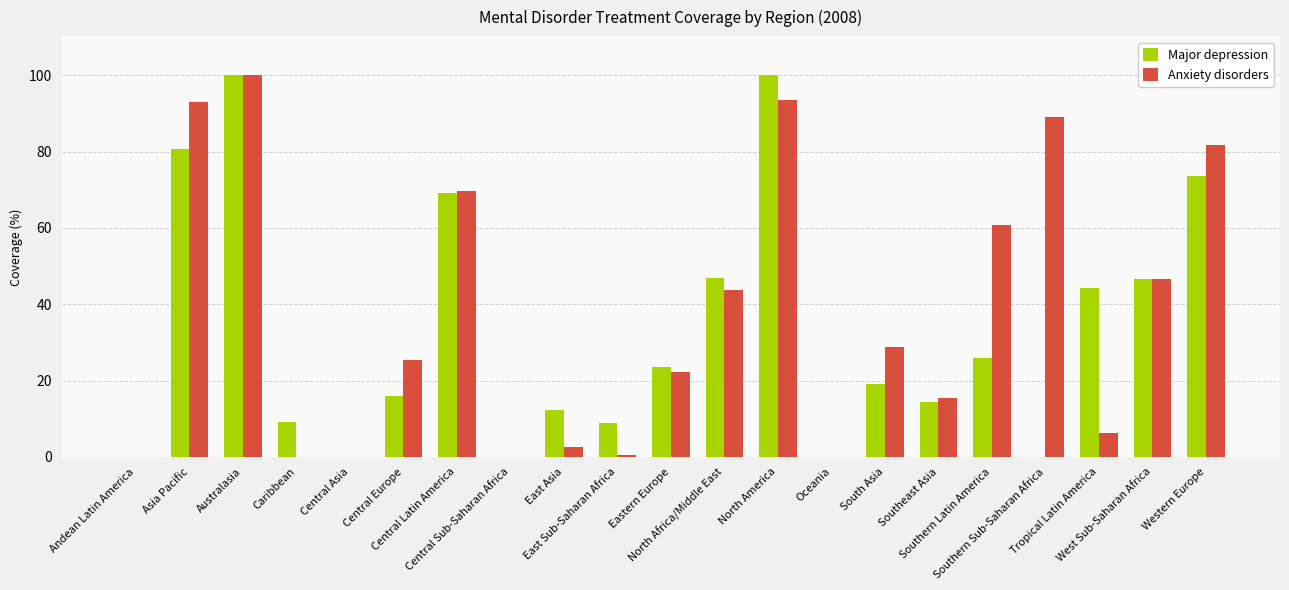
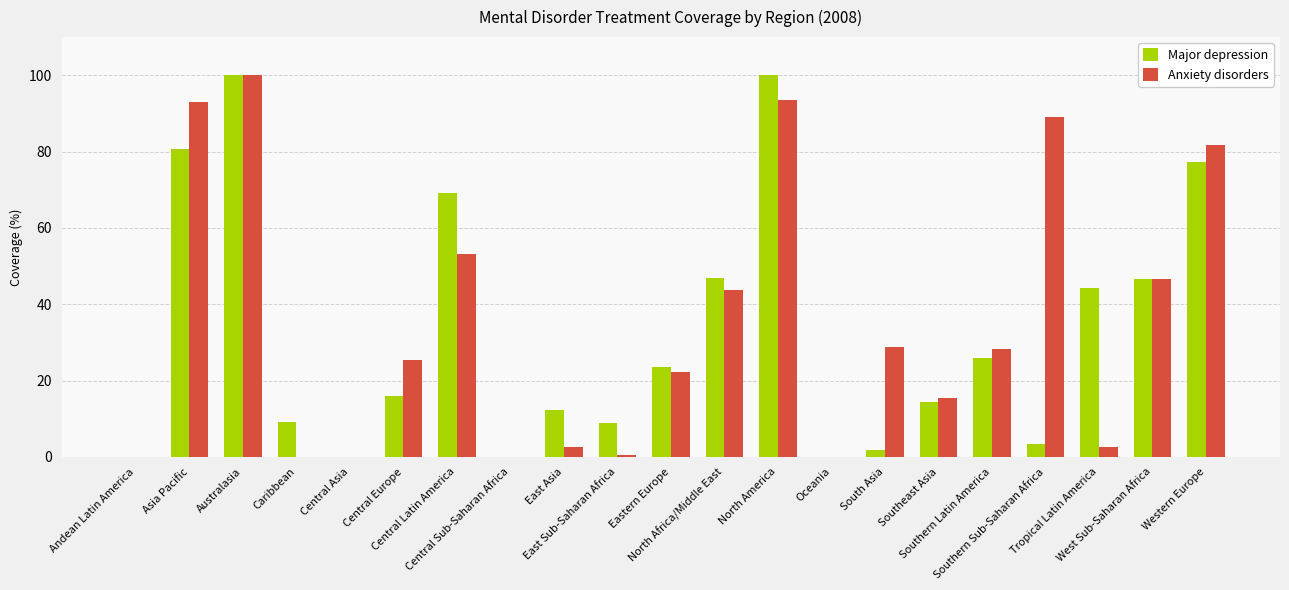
  {
    "Major depression": {
      "Andean Latin America": 0,
      "Asia Pacific": 81,
      "Australasia": 100,
      "Caribbean": 9,
      "Central Asia": 0,
      "Central Europe": 16,
      "Central Latin America": 69,
      "Central Sub-Saharan Africa": 0,
      "East Asia": 12,
      "East Sub-Saharan Africa": 9,
      "Eastern Europe": 24,
      "North Africa/Middle East": 47,
      "North America": 100,
      "Oceania": 0,
-     "South Asia": 19,
+     "South Asia": 2,
      "Southeast Asia": 15,
      "Southern Latin America": 26,
-     "Southern Sub-Saharan Africa": 0,
+     "Southern Sub-Saharan Africa": 4,
      "Tropical Latin America": 44,
      "West Sub-Saharan Africa": 47,
-     "Western Europe": 74
+     "Western Europe": 77
    },
    "Anxiety disorders": {
      "Andean Latin America": 0,
      "Asia Pacific": 93,
      "Australasia": 100,
      "Caribbean": 0,
      "Central Asia": 0,
      "Central Europe": 26,
-     "Central Latin America": 70,
+     "Central Latin America": 53,
      "Central Sub-Saharan Africa": 0,
      "East Asia": 3,
      "Eastern Europe": 22,
      "North Africa/Middle East": 44,
      "North America": 93,
      "Oceania": 0,
      "South Asia": 29,
      "Southeast Asia": 16,
-     "Southern Latin America": 61,
+     "Southern Latin America": 28,
      "Southern Sub-Saharan Africa": 89,
-     "Tropical Latin America": 6,
+     "Tropical Latin America": 3,
      "West Sub-Saharan Africa": 47,
      "Western Europe": 82
    }
  }
